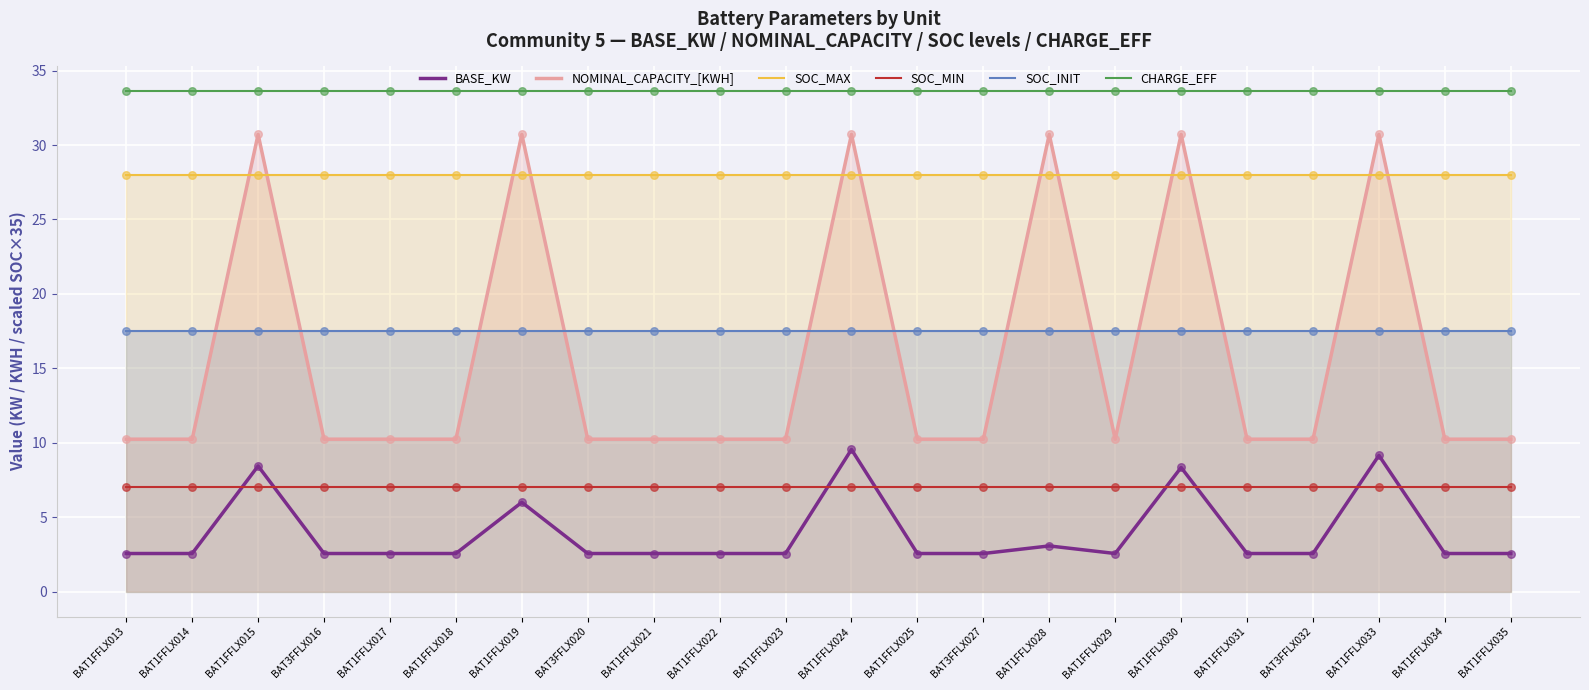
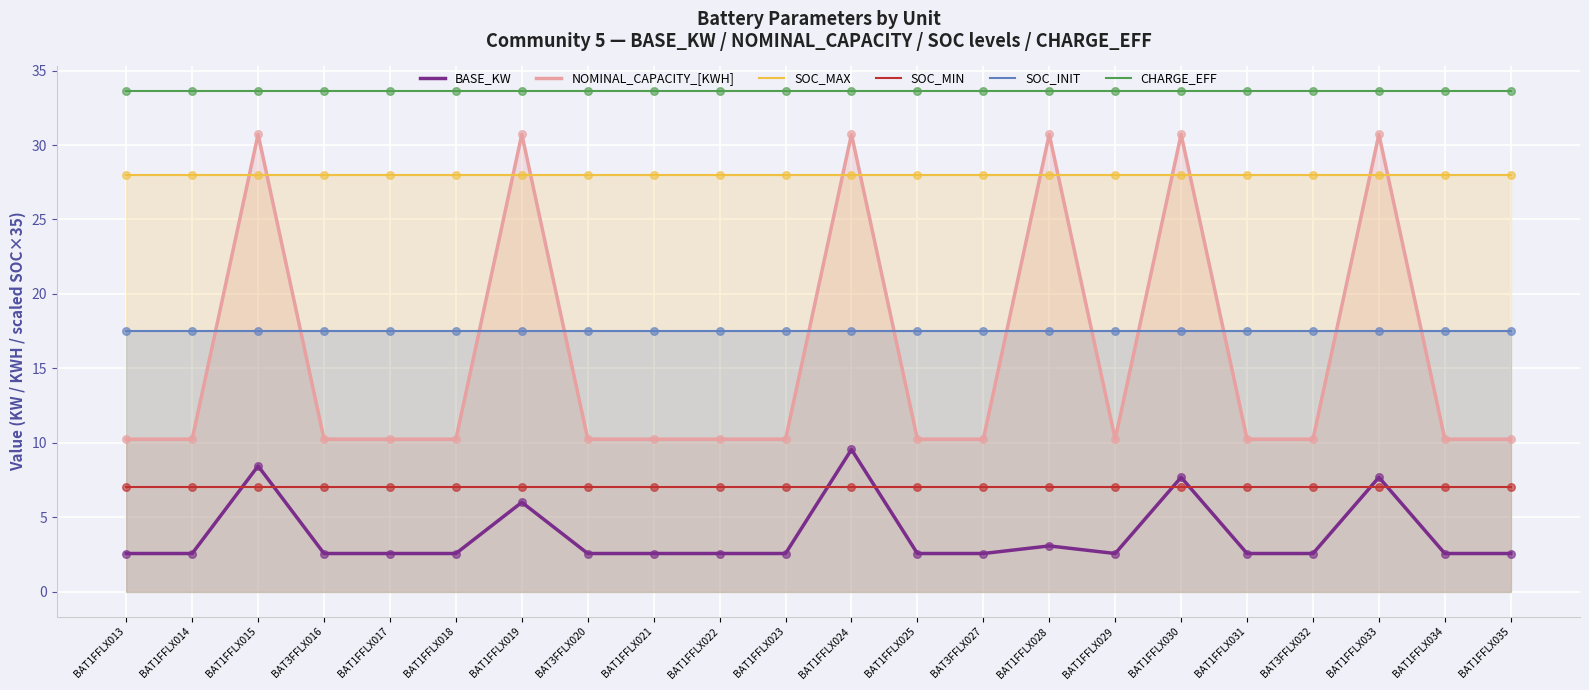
  {
    "BASE_KW": {
      "BAT1FFLX013": 2.6,
      "BAT1FFLX014": 2.6,
      "BAT1FFLX015": 8.4,
      "BAT3FFLX016": 2.6,
      "BAT1FFLX017": 2.6,
      "BAT1FFLX018": 2.6,
      "BAT1FFLX019": 6.0,
      "BAT3FFLX020": 2.6,
      "BAT1FFLX021": 2.6,
      "BAT1FFLX022": 2.6,
      "BAT1FFLX023": 2.6,
      "BAT1FFLX024": 9.6,
      "BAT1FFLX025": 2.6,
      "BAT3FFLX027": 2.6,
      "BAT1FFLX028": 3.1,
      "BAT1FFLX029": 2.6,
-     "BAT1FFLX030": 8.3,
+     "BAT1FFLX030": 7.7,
      "BAT1FFLX031": 2.6,
      "BAT3FFLX032": 2.6,
-     "BAT1FFLX033": 9.2,
+     "BAT1FFLX033": 7.7,
      "BAT1FFLX034": 2.6,
      "BAT1FFLX035": 2.6
    },
    "NOMINAL_CAPACITY_[KWH]": {
      "BAT1FFLX013": 10.2,
      "BAT1FFLX014": 10.2,
      "BAT1FFLX015": 30.7,
      "BAT3FFLX016": 10.2,
      "BAT1FFLX017": 10.2,
      "BAT1FFLX018": 10.2,
      "BAT1FFLX019": 30.7,
      "BAT3FFLX020": 10.2,
      "BAT1FFLX021": 10.2,
      "BAT1FFLX022": 10.2,
      "BAT1FFLX023": 10.2,
      "BAT1FFLX024": 30.7,
      "BAT1FFLX025": 10.2,
      "BAT3FFLX027": 10.2,
      "BAT1FFLX028": 30.7,
      "BAT1FFLX029": 10.2,
      "BAT1FFLX030": 30.7,
      "BAT1FFLX031": 10.2,
      "BAT3FFLX032": 10.2,
      "BAT1FFLX033": 30.7,
      "BAT1FFLX034": 10.2,
      "BAT1FFLX035": 10.2
    },
    "SOC_MAX": {
      "BAT1FFLX013": 28.0,
      "BAT1FFLX014": 28.0,
      "BAT1FFLX015": 28.0,
      "BAT3FFLX016": 28.0,
      "BAT1FFLX017": 28.0,
      "BAT1FFLX018": 28.0,
      "BAT1FFLX019": 28.0,
      "BAT3FFLX020": 28.0,
      "BAT1FFLX021": 28.0,
      "BAT1FFLX022": 28.0,
      "BAT1FFLX023": 28.0,
      "BAT1FFLX024": 28.0,
      "BAT1FFLX025": 28.0,
      "BAT3FFLX027": 28.0,
      "BAT1FFLX028": 28.0,
      "BAT1FFLX029": 28.0,
      "BAT1FFLX030": 28.0,
      "BAT1FFLX031": 28.0,
      "BAT3FFLX032": 28.0,
      "BAT1FFLX033": 28.0,
      "BAT1FFLX034": 28.0,
      "BAT1FFLX035": 28.0
    },
    "SOC_MIN": {
      "BAT1FFLX013": 7.0,
      "BAT1FFLX014": 7.0,
      "BAT1FFLX015": 7.0,
      "BAT3FFLX016": 7.0,
      "BAT1FFLX017": 7.0,
      "BAT1FFLX018": 7.0,
      "BAT1FFLX019": 7.0,
      "BAT3FFLX020": 7.0,
      "BAT1FFLX021": 7.0,
      "BAT1FFLX022": 7.0,
      "BAT1FFLX023": 7.0,
      "BAT1FFLX024": 7.0,
      "BAT1FFLX025": 7.0,
      "BAT3FFLX027": 7.0,
      "BAT1FFLX028": 7.0,
      "BAT1FFLX029": 7.0,
      "BAT1FFLX030": 7.0,
      "BAT1FFLX031": 7.0,
      "BAT3FFLX032": 7.0,
      "BAT1FFLX033": 7.0,
      "BAT1FFLX034": 7.0,
      "BAT1FFLX035": 7.0
    },
    "SOC_INIT": {
      "BAT1FFLX013": 17.5,
      "BAT1FFLX014": 17.5,
      "BAT1FFLX015": 17.5,
      "BAT3FFLX016": 17.5,
      "BAT1FFLX017": 17.5,
      "BAT1FFLX018": 17.5,
      "BAT1FFLX019": 17.5,
      "BAT3FFLX020": 17.5,
      "BAT1FFLX021": 17.5,
      "BAT1FFLX022": 17.5,
      "BAT1FFLX023": 17.5,
      "BAT1FFLX024": 17.5,
      "BAT1FFLX025": 17.5,
      "BAT3FFLX027": 17.5,
      "BAT1FFLX028": 17.5,
      "BAT1FFLX029": 17.5,
      "BAT1FFLX030": 17.5,
      "BAT1FFLX031": 17.5,
      "BAT3FFLX032": 17.5,
      "BAT1FFLX033": 17.5,
      "BAT1FFLX034": 17.5,
      "BAT1FFLX035": 17.5
    },
    "CHARGE_EFF": {
      "BAT1FFLX013": 33.6,
      "BAT1FFLX014": 33.6,
      "BAT1FFLX015": 33.6,
      "BAT3FFLX016": 33.6,
      "BAT1FFLX017": 33.6,
      "BAT1FFLX018": 33.6,
      "BAT1FFLX019": 33.6,
      "BAT3FFLX020": 33.6,
      "BAT1FFLX021": 33.6,
      "BAT1FFLX022": 33.6,
      "BAT1FFLX023": 33.6,
      "BAT1FFLX024": 33.6,
      "BAT1FFLX025": 33.6,
      "BAT3FFLX027": 33.6,
      "BAT1FFLX028": 33.6,
      "BAT1FFLX029": 33.6,
      "BAT1FFLX030": 33.6,
      "BAT1FFLX031": 33.6,
      "BAT3FFLX032": 33.6,
      "BAT1FFLX033": 33.6,
      "BAT1FFLX034": 33.6,
      "BAT1FFLX035": 33.6
    }
  }
